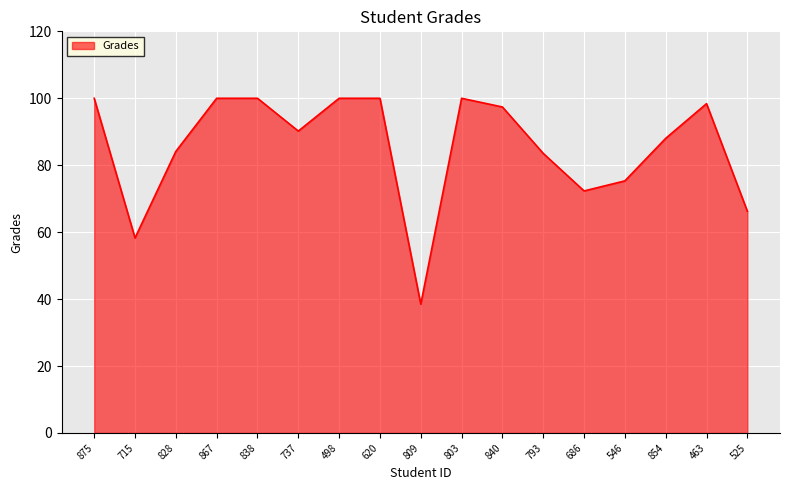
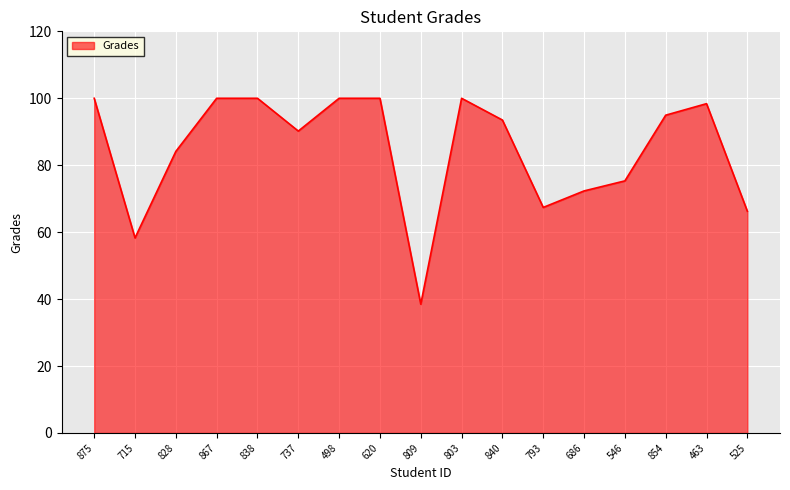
  {
    "875": 100,
    "715": 58,
    "828": 84,
    "867": 100,
    "838": 100,
    "737": 90,
    "498": 100,
    "620": 100,
    "809": 38,
    "803": 100,
-   "840": 97,
-   "793": 84,
+   "840": 94,
+   "793": 67,
    "686": 72,
    "546": 75,
-   "854": 88,
+   "854": 95,
    "463": 98,
    "525": 66
  }
